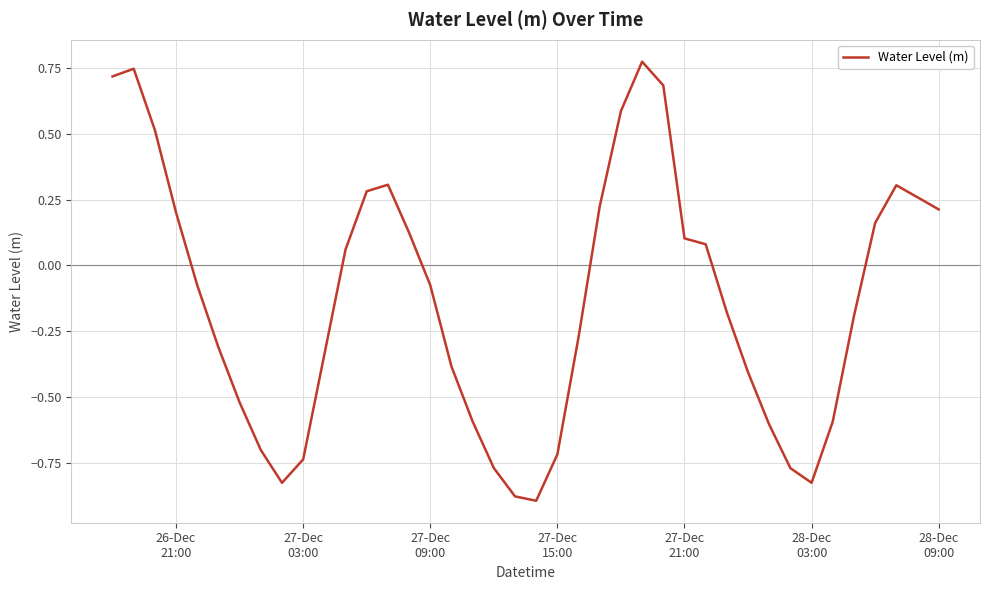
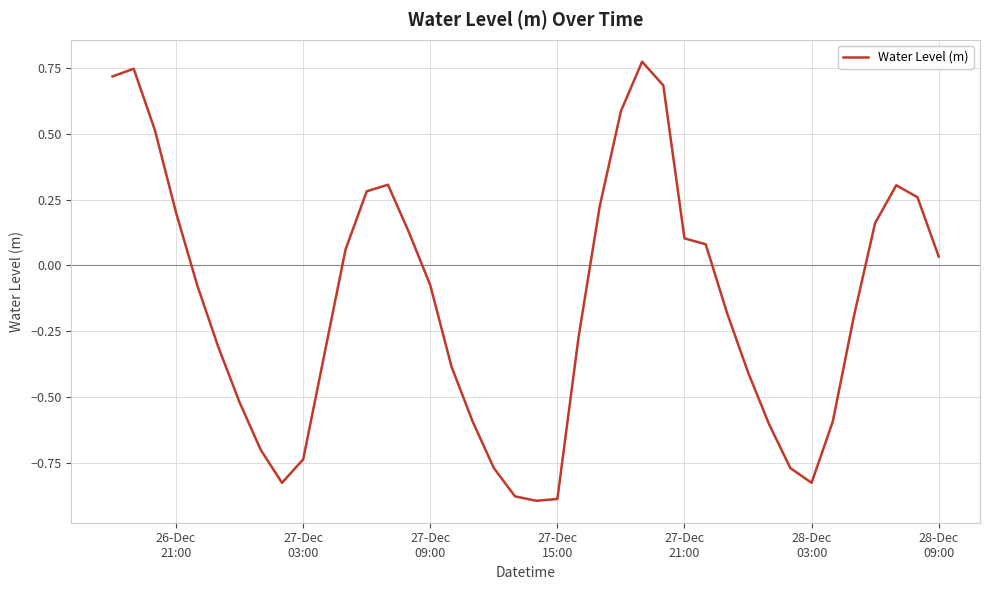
  {
    "26-Dec 21:00": 0.20,
    "27-Dec 03:00": -0.74,
    "27-Dec 09:00": -0.07,
-   "27-Dec 15:00": -0.72,
+   "27-Dec 15:00": -0.89,
    "27-Dec 21:00": 0.10,
    "28-Dec 03:00": -0.82,
-   "28-Dec 09:00": 0.21
+   "28-Dec 09:00": 0.03
  }
